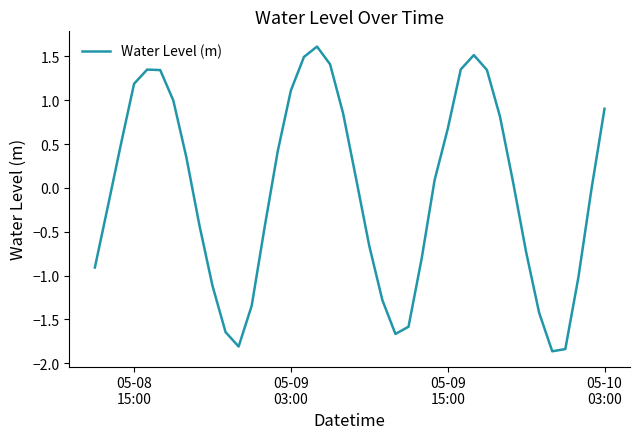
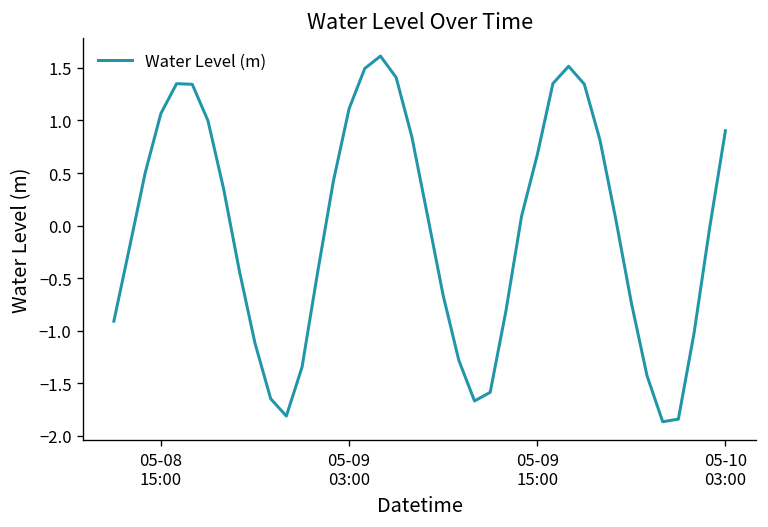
  {
-   "05-08 15:00": 1.2,
+   "05-08 15:00": 1.1,
    "05-09 03:00": 1.1,
    "05-09 15:00": 0.7,
    "05-10 03:00": 0.9
  }
